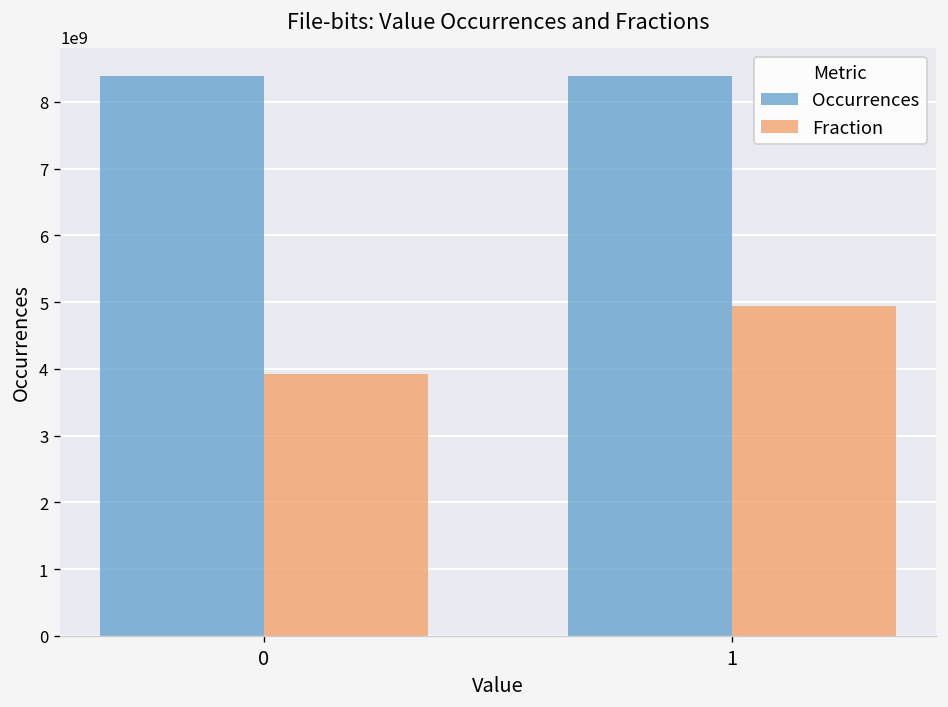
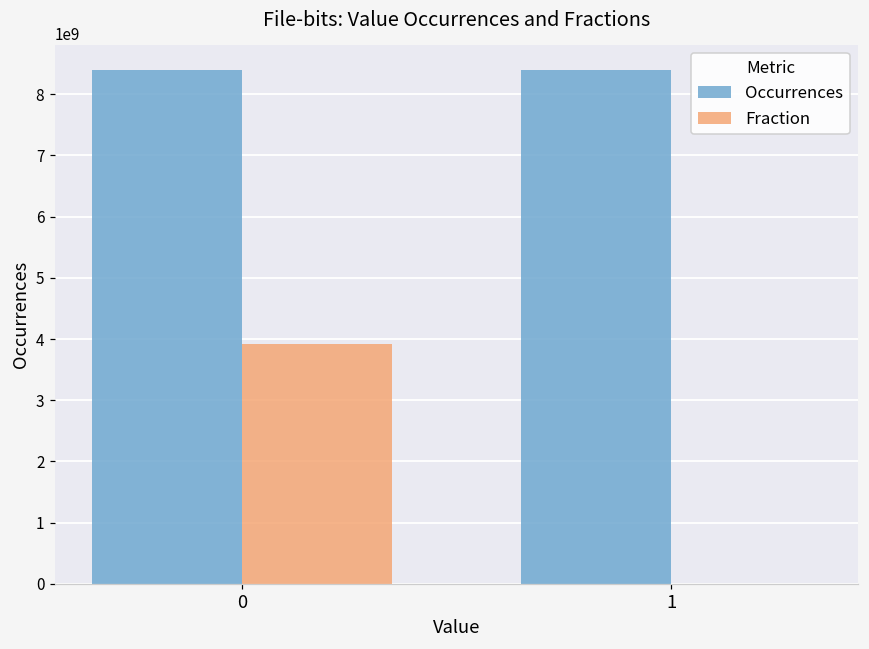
  {
    "Occurrences": {
      "0": 8400000000,
      "1": 8400000000
    },
    "Fraction": {
      "0": 3900000000,
-     "1": 4900000000
+     "1": 0
    }
  }
